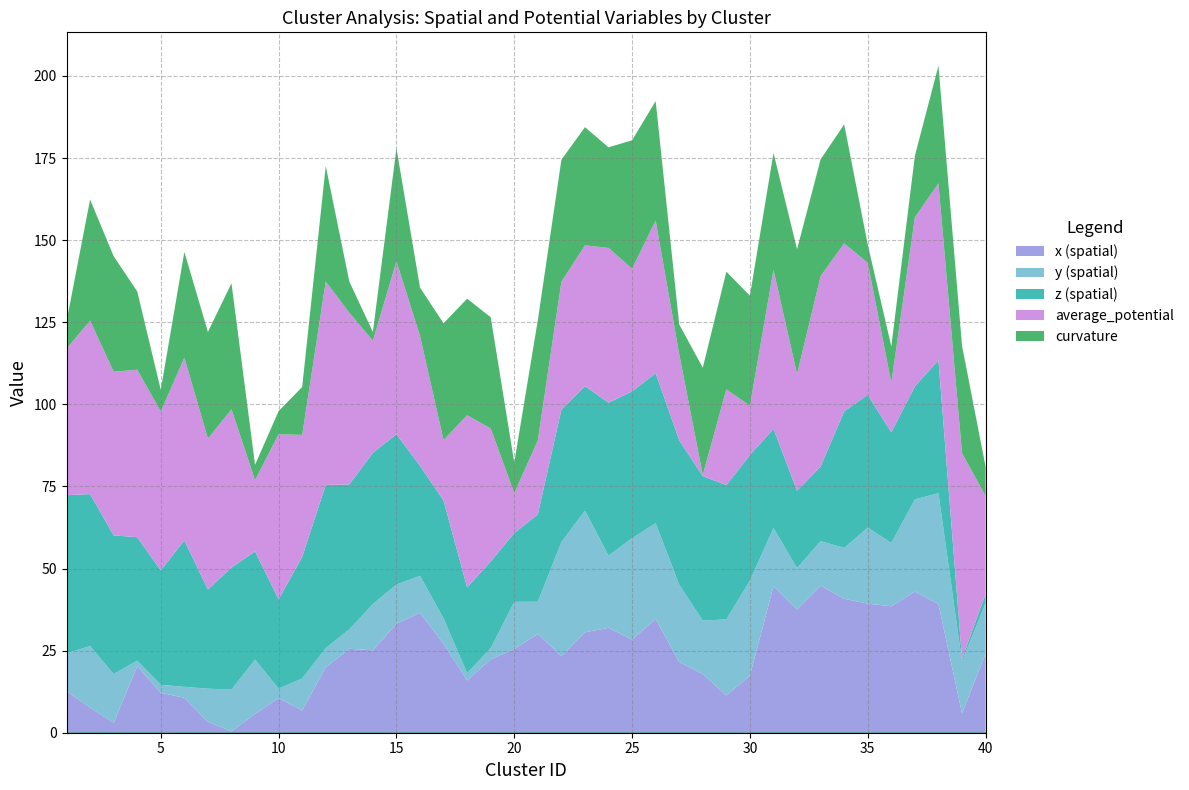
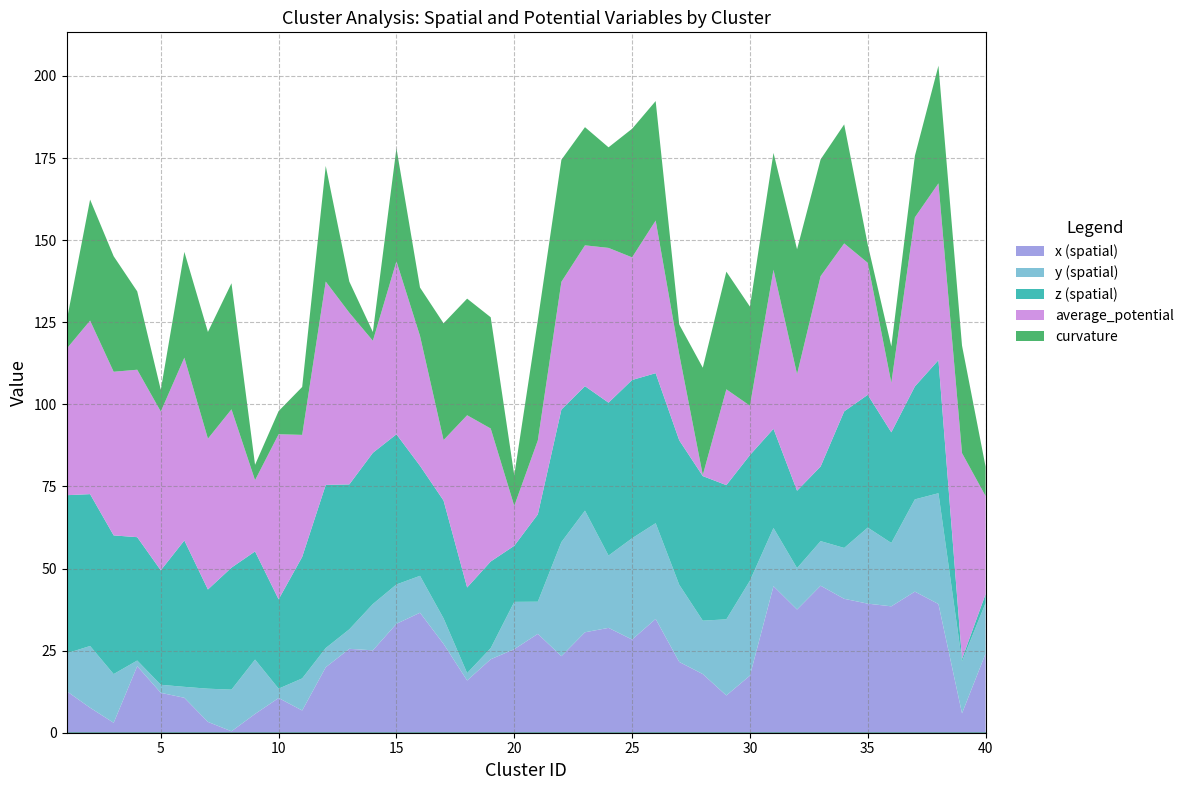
  {
    "z (spatial)": {
      "5": 35,
      "10": 27,
      "15": 46,
-     "20": 21,
-     "25": 45,
+     "20": 17,
+     "25": 48,
      "30": 38,
      "35": 40,
      "40": 3
    },
    "curvature": {
      "5": 7,
      "10": 7,
      "15": 34,
      "20": 9,
      "25": 39,
-     "30": 34,
+     "30": 30,
      "35": 6,
      "40": 9
    }
  }
